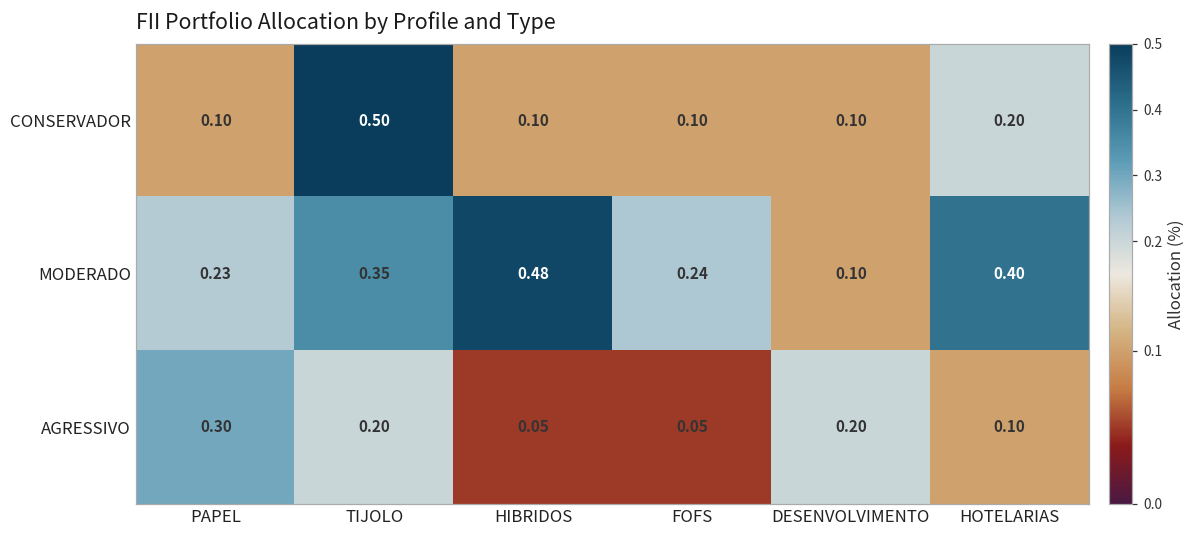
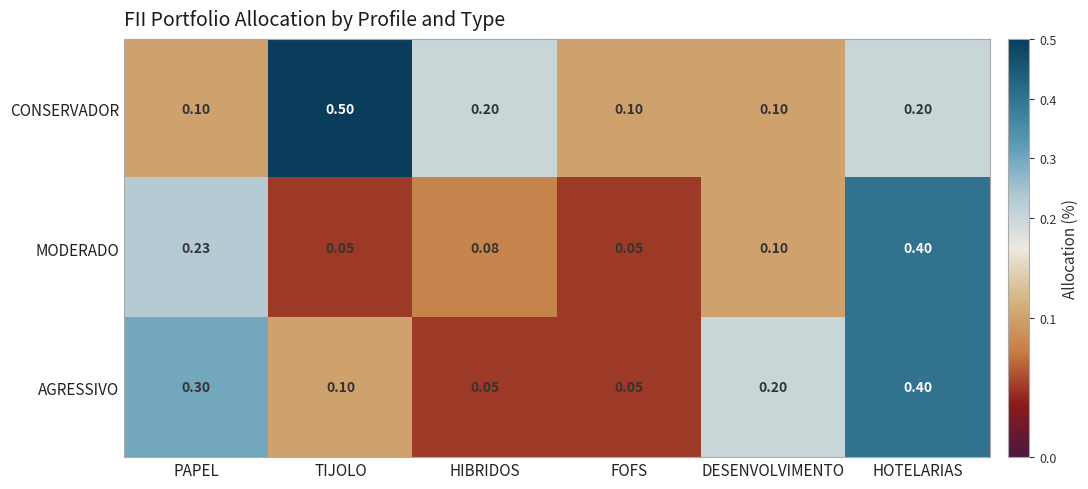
  {
    "CONSERVADOR": {
      "PAPEL": 0.10,
      "TIJOLO": 0.50,
-     "HIBRIDOS": 0.10,
+     "HIBRIDOS": 0.20,
      "FOFS": 0.10,
      "DESENVOLVIMENTO": 0.10,
      "HOTELARIAS": 0.20
    },
    "MODERADO": {
      "PAPEL": 0.23,
-     "TIJOLO": 0.35,
-     "HIBRIDOS": 0.48,
-     "FOFS": 0.24,
+     "TIJOLO": 0.05,
+     "HIBRIDOS": 0.08,
+     "FOFS": 0.05,
      "DESENVOLVIMENTO": 0.10,
      "HOTELARIAS": 0.40
    },
    "AGRESSIVO": {
      "PAPEL": 0.30,
-     "TIJOLO": 0.20,
+     "TIJOLO": 0.10,
      "HIBRIDOS": 0.05,
      "FOFS": 0.05,
      "DESENVOLVIMENTO": 0.20,
-     "HOTELARIAS": 0.10
+     "HOTELARIAS": 0.40
    }
  }
